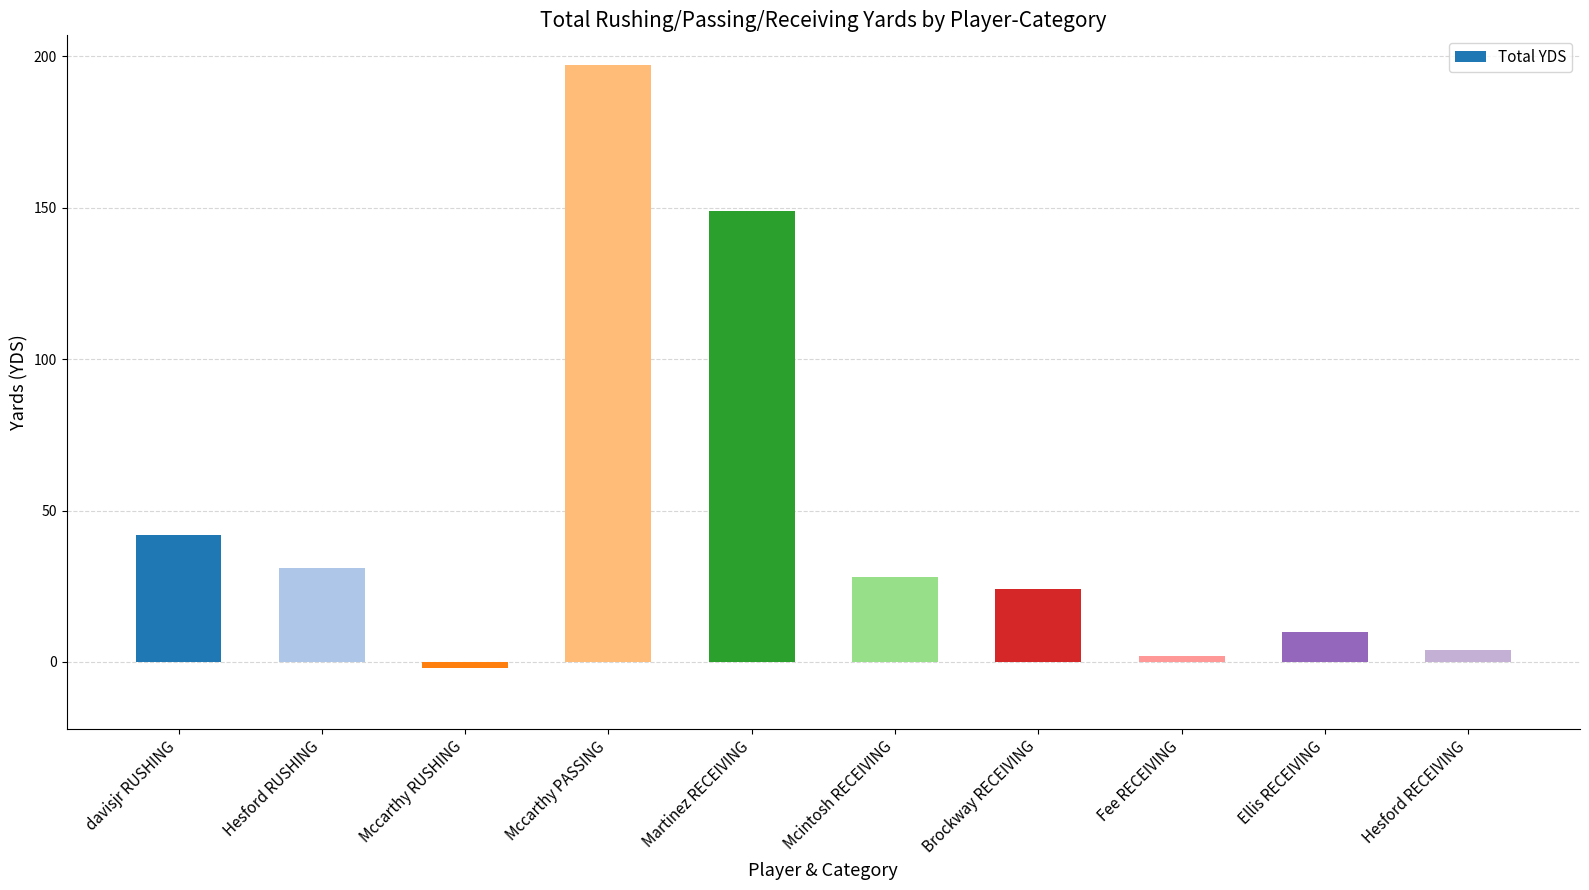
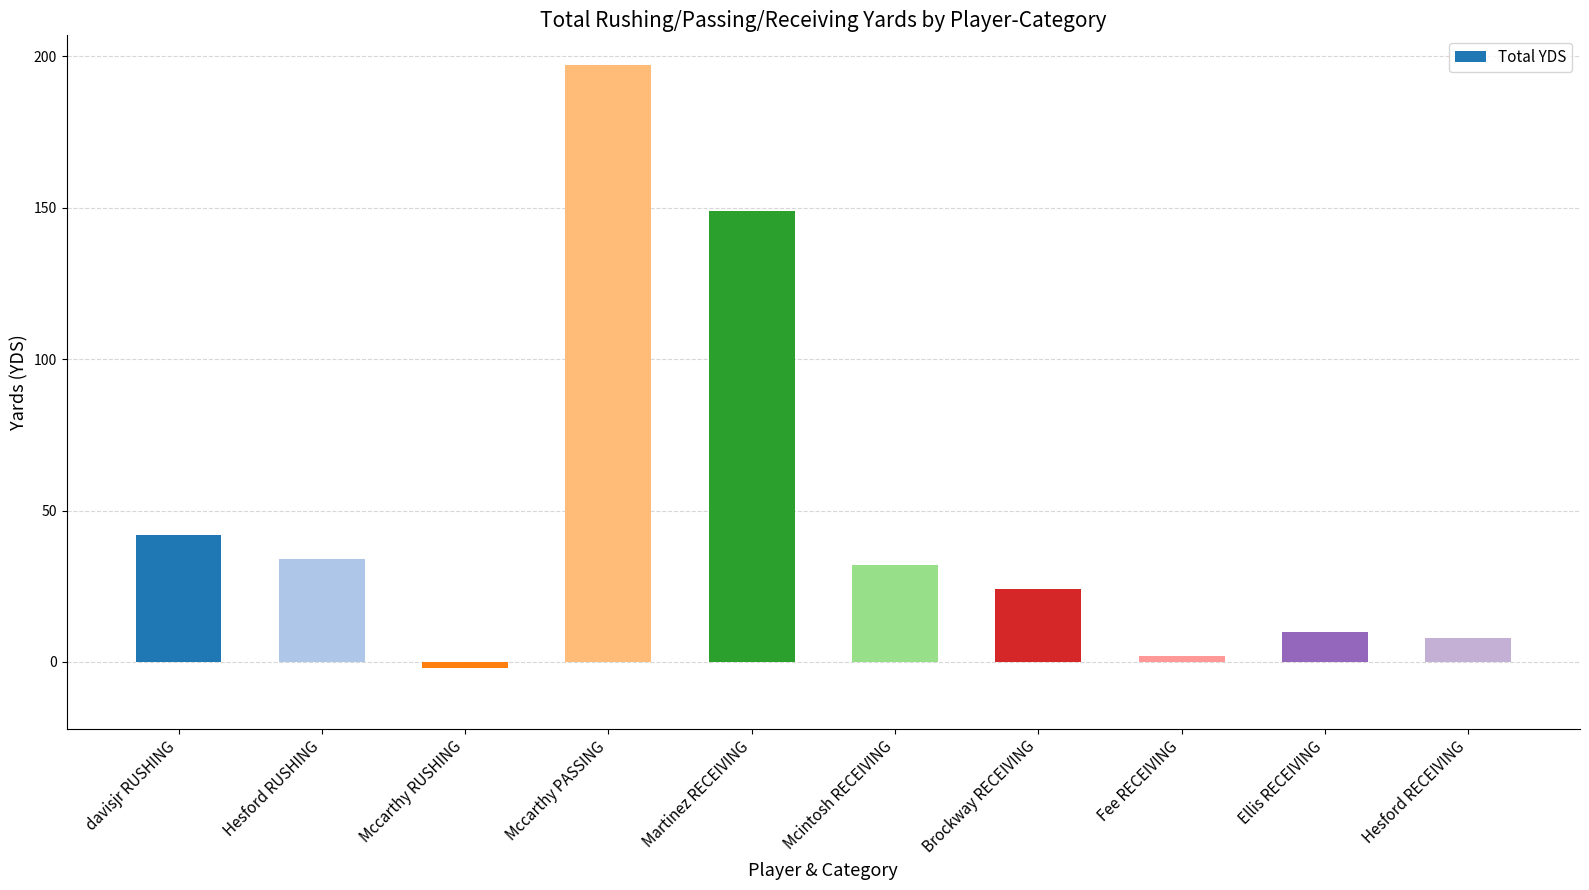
  {
    "davisjr RUSHING": 42,
-   "Hesford RUSHING": 31,
+   "Hesford RUSHING": 34,
    "Mccarthy RUSHING": -2,
    "Mccarthy PASSING": 197,
    "Martinez RECEIVING": 149,
-   "Mcintosh RECEIVING": 28,
+   "Mcintosh RECEIVING": 32,
    "Brockway RECEIVING": 24,
    "Fee RECEIVING": 2,
    "Ellis RECEIVING": 10,
-   "Hesford RECEIVING": 4
+   "Hesford RECEIVING": 8
  }
